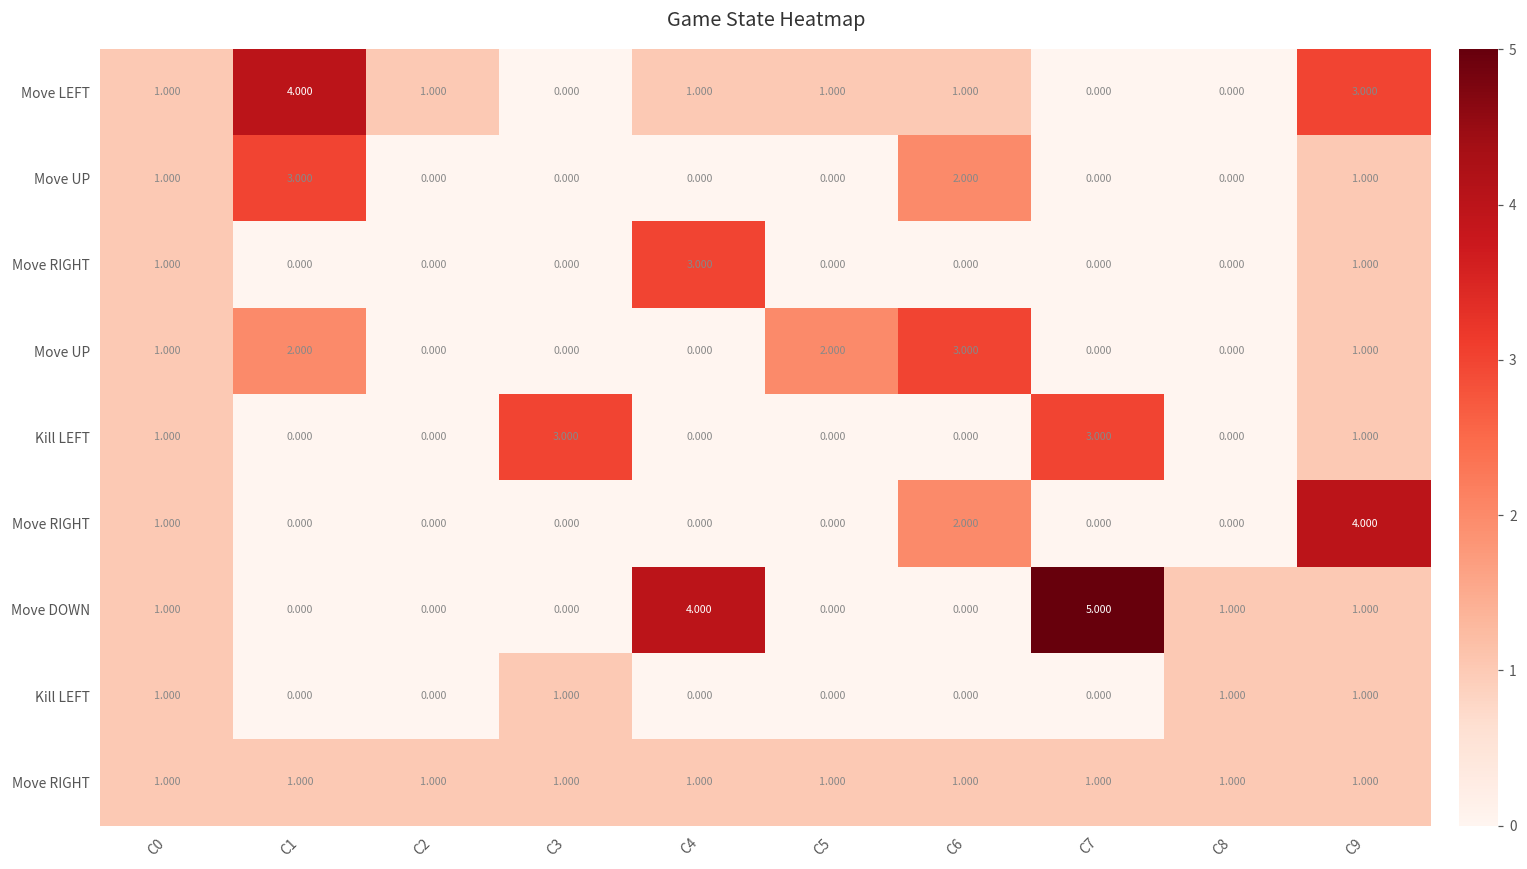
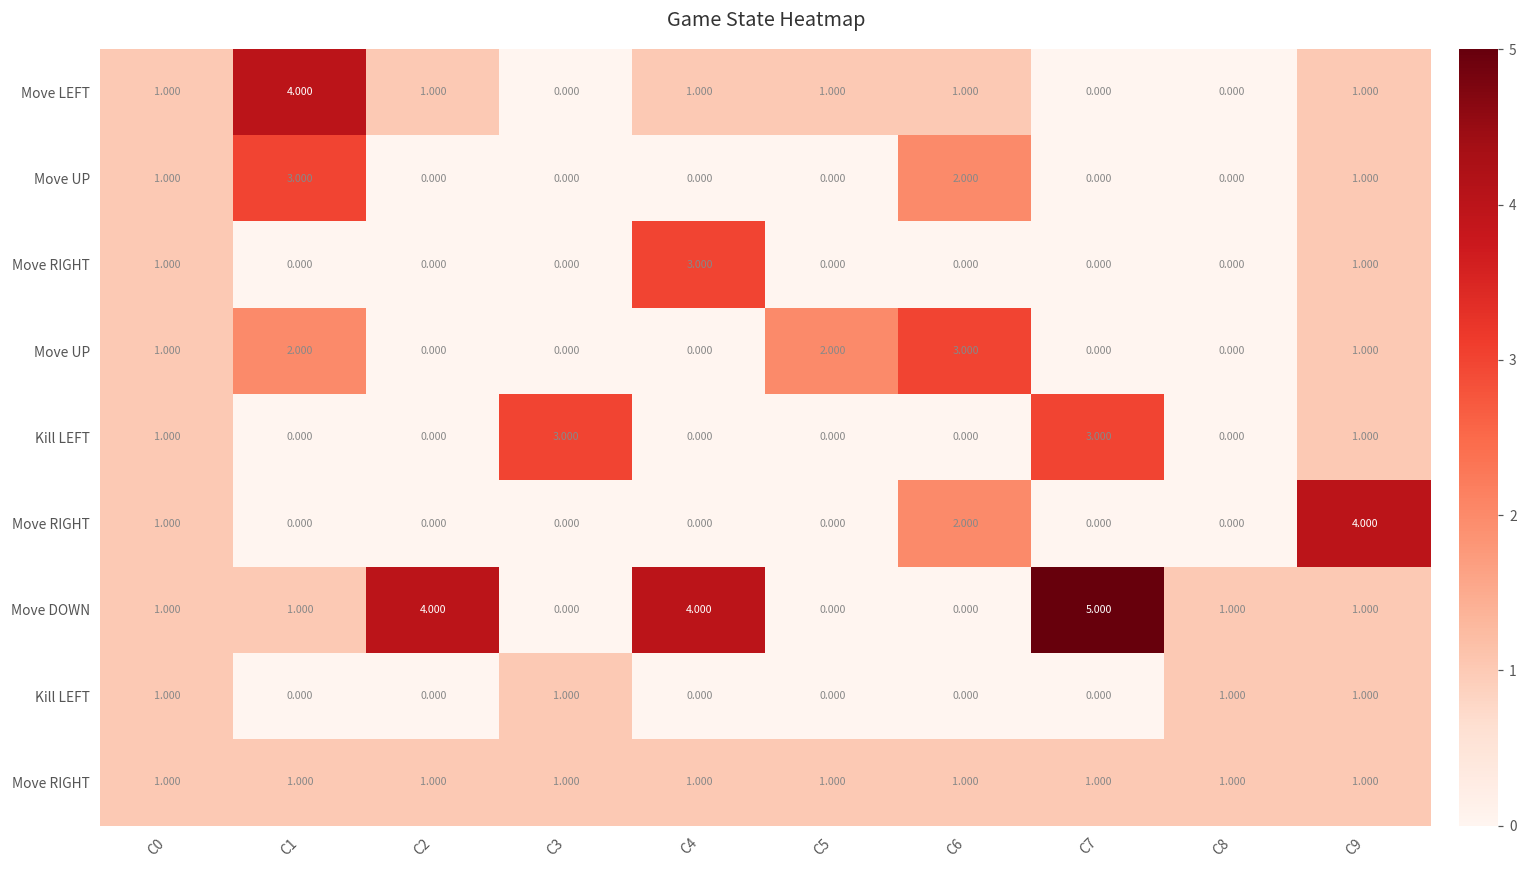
  {
    "Move LEFT": {
      "C0": 1.000,
      "C1": 4.000,
      "C2": 1.000,
      "C3": 0.000,
      "C4": 1.000,
      "C5": 1.000,
      "C6": 1.000,
      "C7": 0.000,
      "C8": 0.000,
-     "C9": 3.000
+     "C9": 1.000
    },
    "Move DOWN": {
      "C0": 1.000,
-     "C1": 0.000,
-     "C2": 0.000,
+     "C1": 1.000,
+     "C2": 4.000,
      "C3": 0.000,
      "C4": 4.000,
      "C5": 0.000,
      "C6": 0.000,
      "C7": 5.000,
      "C8": 1.000,
      "C9": 1.000
    }
  }
